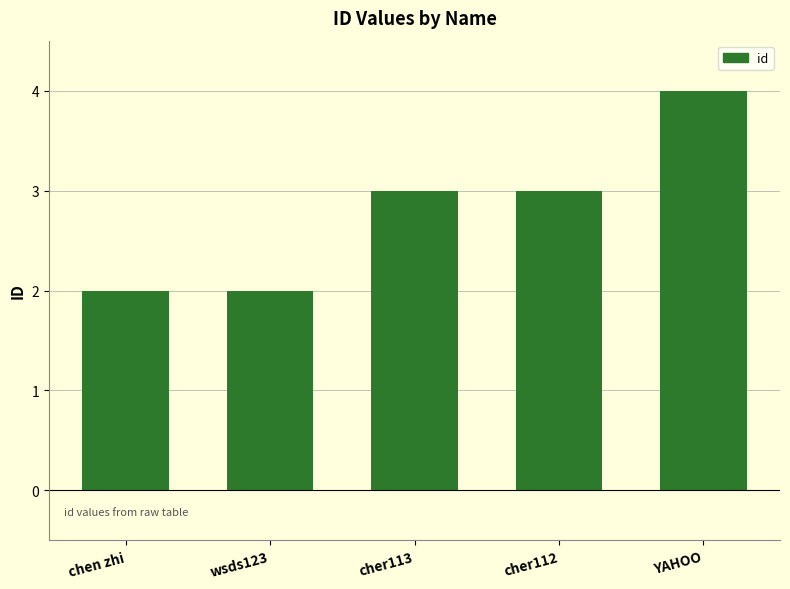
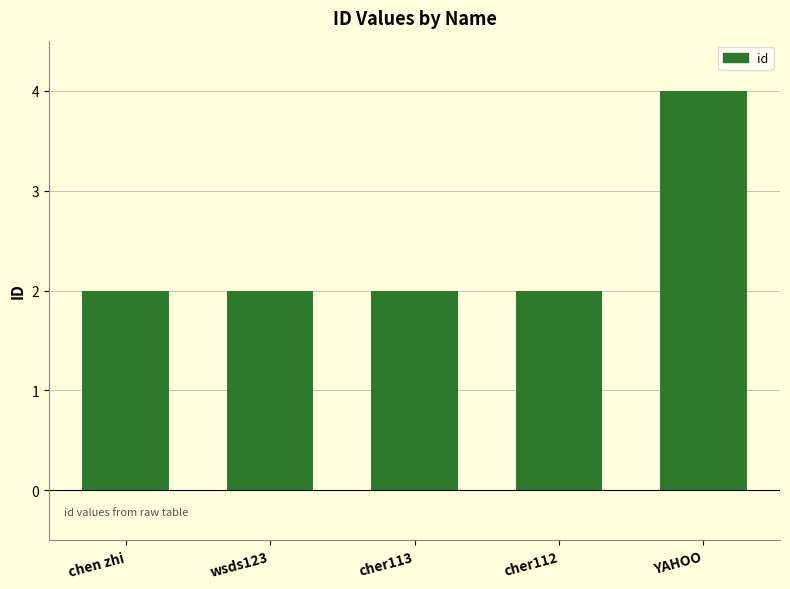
  {
    "chen zhi": 2,
    "wsds123": 2,
-   "cher113": 3,
-   "cher112": 3,
+   "cher113": 2,
+   "cher112": 2,
    "YAHOO": 4
  }
